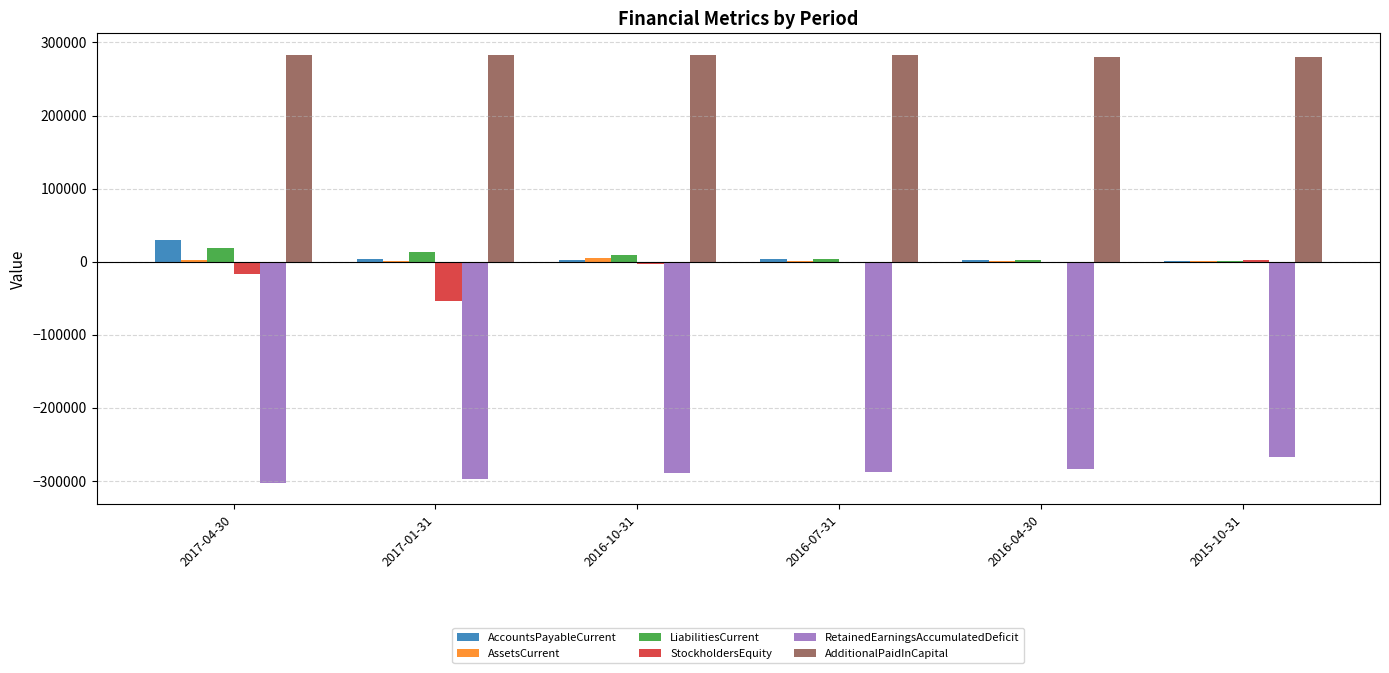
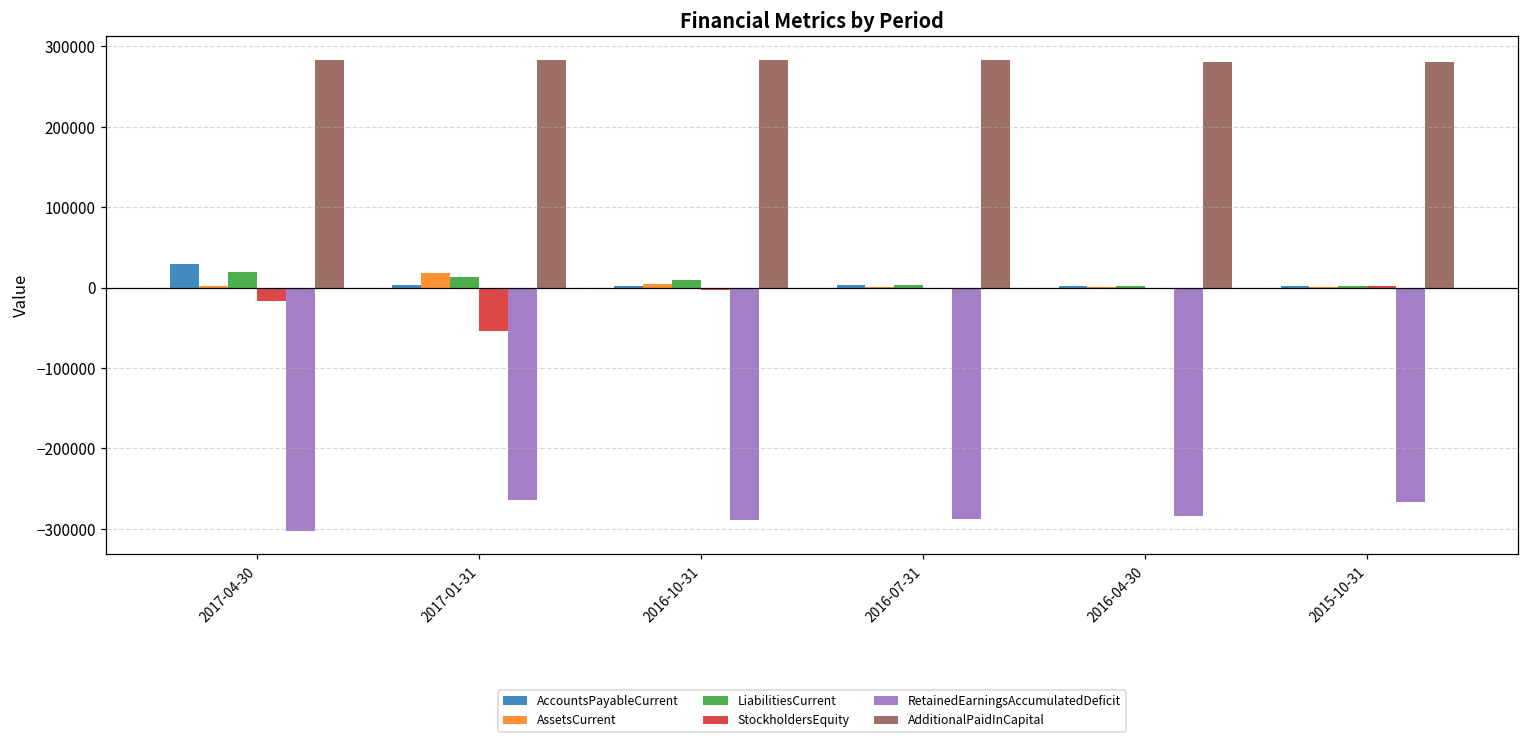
  {
    "AccountsPayableCurrent": {
      "2017-04-30": 30000
    },
    "AssetsCurrent": {
-     "2017-01-31": 0,
+     "2017-01-31": 20000,
      "2016-10-31": 0
    },
    "LiabilitiesCurrent": {
      "2017-04-30": 20000,
      "2017-01-31": 10000,
      "2016-10-31": 10000
    },
    "StockholdersEquity": {
      "2017-04-30": -20000,
      "2017-01-31": -50000
    },
    "RetainedEarningsAccumulatedDeficit": {
      "2017-04-30": -300000,
-     "2017-01-31": -300000,
+     "2017-01-31": -260000,
      "2016-10-31": -290000,
      "2016-07-31": -290000,
      "2016-04-30": -280000,
      "2015-10-31": -270000
    },
    "AdditionalPaidInCapital": {
      "2017-04-30": 280000,
      "2017-01-31": 280000,
      "2016-10-31": 280000,
      "2016-07-31": 280000,
      "2016-04-30": 280000,
      "2015-10-31": 280000
    }
  }
